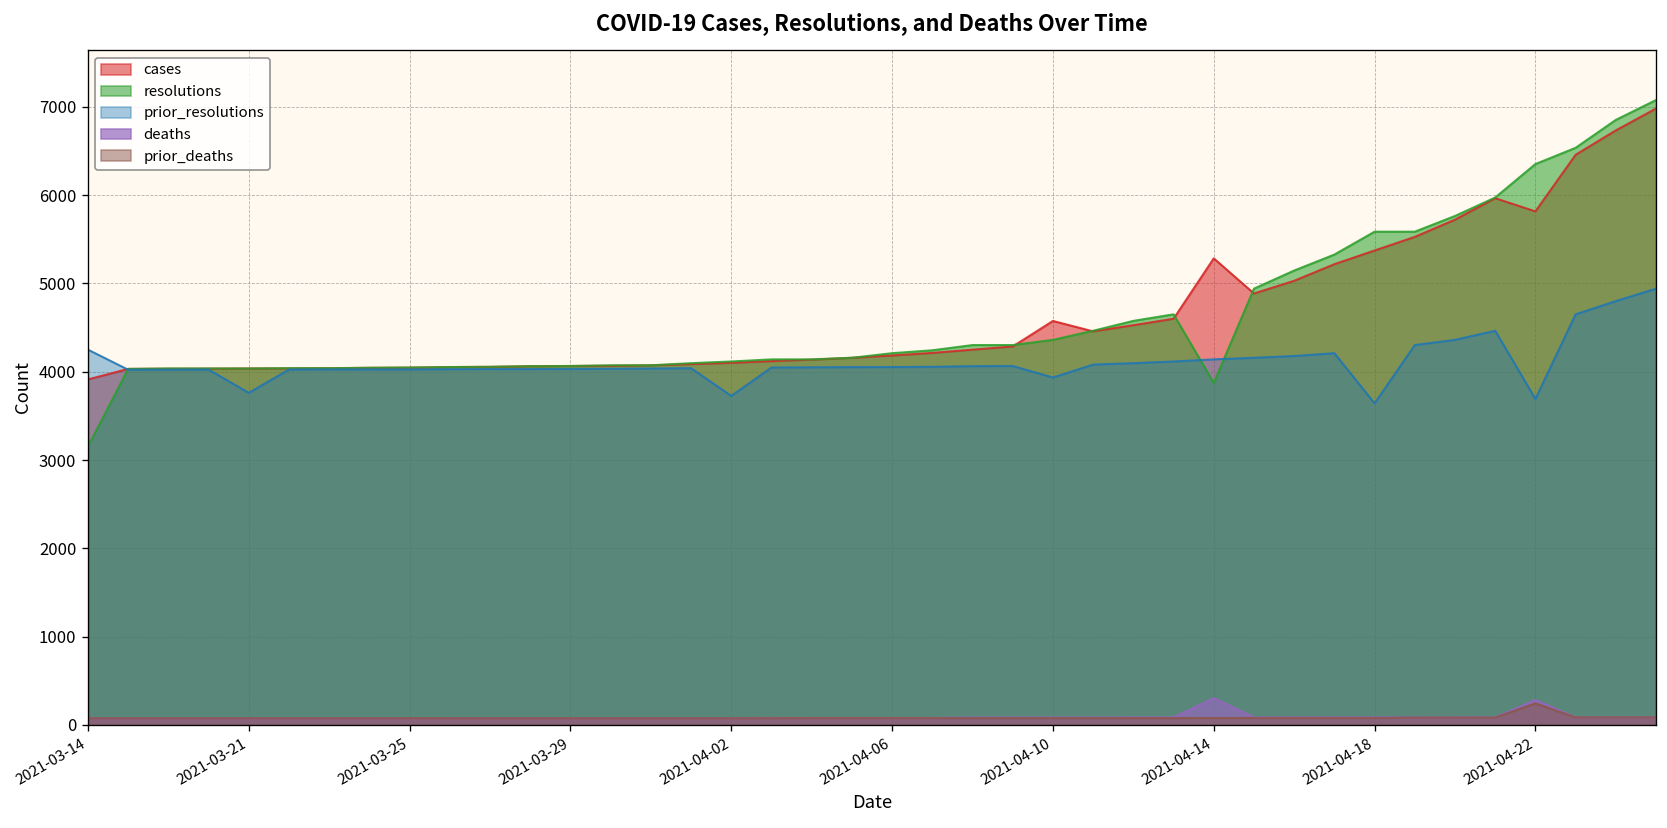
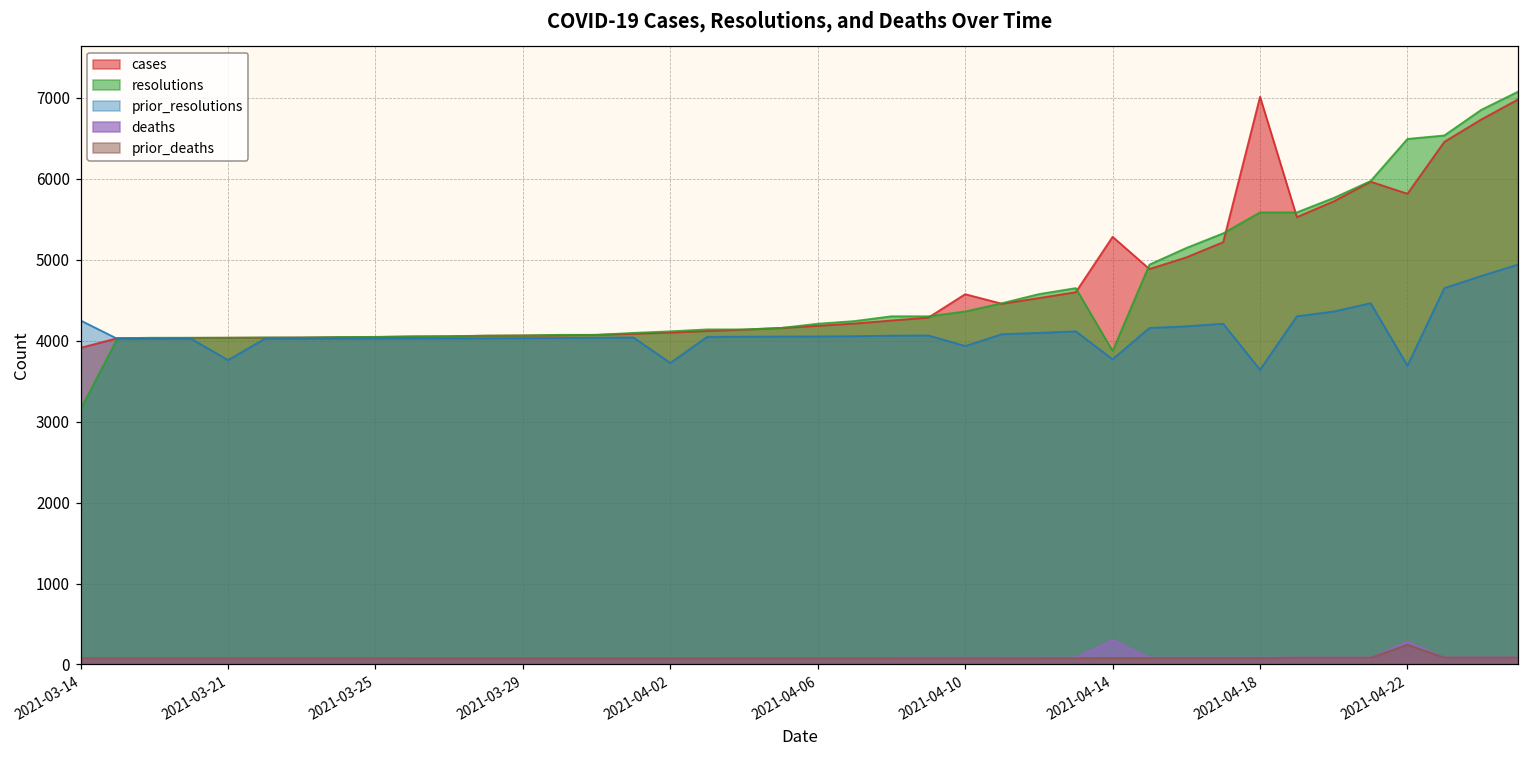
  {
    "cases": {
      "2021-03-14": 3900,
      "2021-04-10": 4600,
      "2021-04-14": 5300,
-     "2021-04-18": 5400,
+     "2021-04-18": 7000,
      "2021-04-22": 5800
    },
    "resolutions": {
      "2021-03-14": 3200,
      "2021-04-10": 4400,
      "2021-04-14": 3900,
      "2021-04-18": 5600,
-     "2021-04-22": 6400
+     "2021-04-22": 6500
    },
    "prior_resolutions": {
      "2021-03-14": 4300,
      "2021-03-21": 3800,
      "2021-04-02": 3700,
      "2021-04-06": 4100,
      "2021-04-10": 3900,
-     "2021-04-14": 4100,
+     "2021-04-14": 3800,
      "2021-04-18": 3600,
      "2021-04-22": 3700
    },
    "deaths": {
      "2021-04-14": 300,
      "2021-04-22": 300
    },
    "prior_deaths": {
      "2021-04-14": 100,
      "2021-04-22": 200
    }
  }
